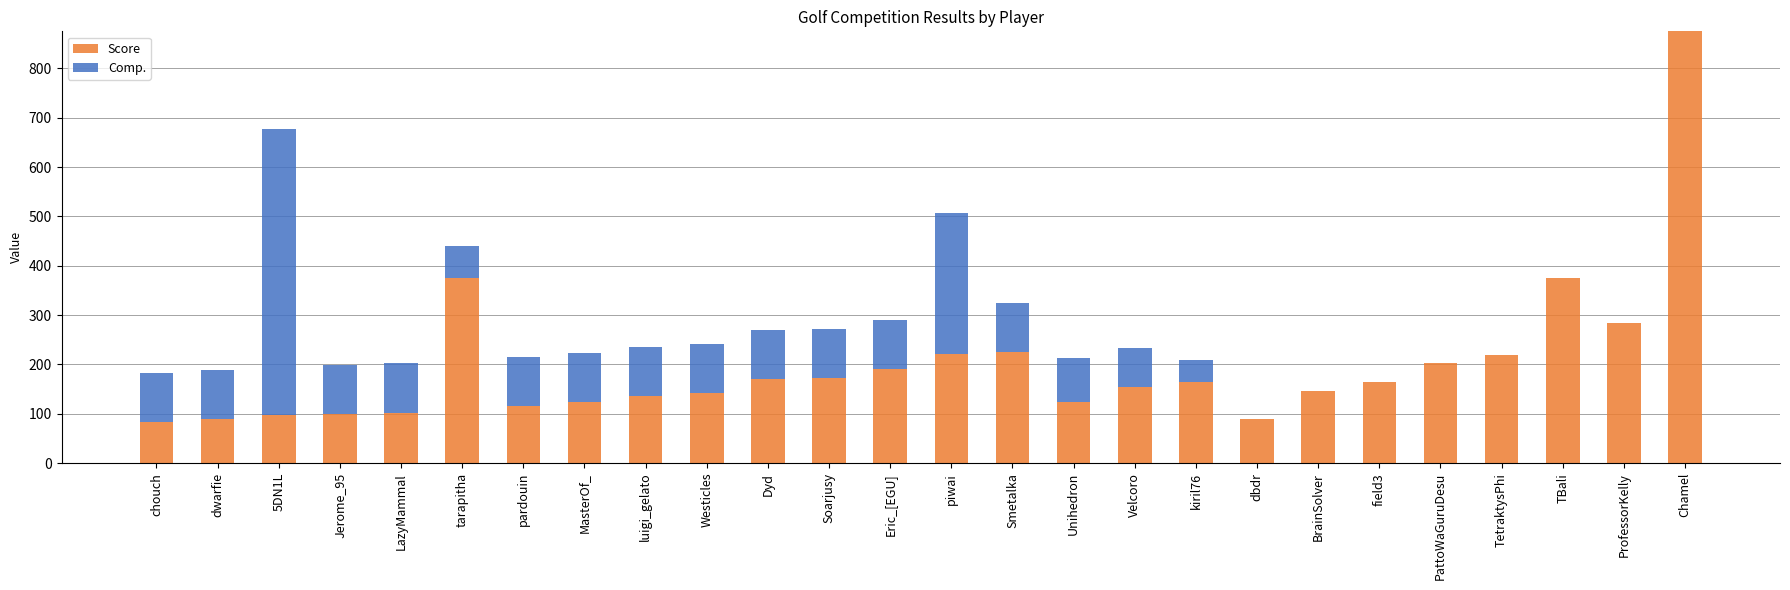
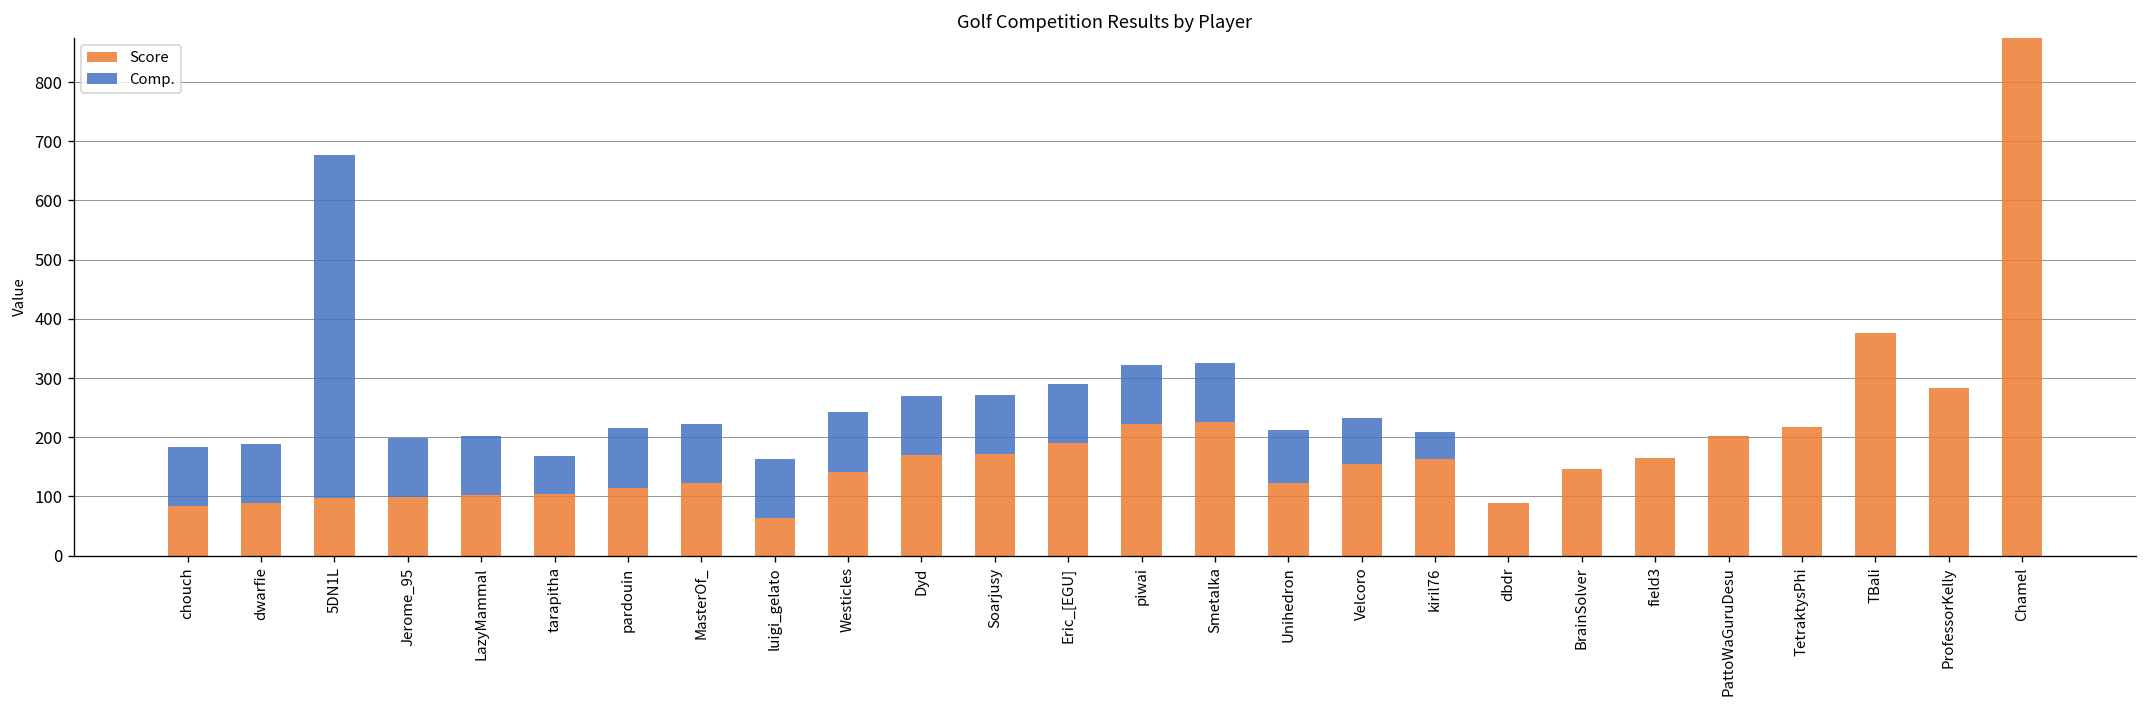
  {
    "Score": {
      "chouch": 80,
      "dwarfie": 90,
      "5DN1L": 100,
      "Jerome_95": 100,
      "LazyMammal": 100,
-     "tarapitha": 380,
+     "tarapitha": 100,
      "pardouin": 120,
      "MasterOf_": 120,
-     "luigi_gelato": 140,
+     "luigi_gelato": 60,
      "Westicles": 140,
      "Dyd": 170,
      "Soarjusy": 170,
      "Eric_[EGU]": 190,
      "piwai": 220,
      "Smetalka": 230,
      "Unihedron": 120,
      "Velcoro": 160,
      "kiril76": 160,
      "dbdr": 90,
      "BrainSolver": 150,
      "field3": 170,
      "PattoWaGuruDesu": 200,
      "TetraktysPhi": 220,
      "TBali": 380,
      "ProfessorKelly": 280,
      "Chamel": 880
    },
    "Comp.": {
      "chouch": 100,
      "dwarfie": 100,
      "5DN1L": 580,
      "Jerome_95": 100,
      "LazyMammal": 100,
      "tarapitha": 60,
      "pardouin": 100,
      "MasterOf_": 100,
      "luigi_gelato": 100,
      "Westicles": 100,
      "Dyd": 100,
      "Soarjusy": 100,
      "Eric_[EGU]": 100,
-     "piwai": 290,
+     "piwai": 100,
      "Smetalka": 100,
      "Unihedron": 90,
      "Velcoro": 80,
      "kiril76": 40,
      "dbdr": 0,
      "BrainSolver": 0,
      "field3": 0,
      "PattoWaGuruDesu": 0,
      "TetraktysPhi": 0,
      "TBali": 0,
      "ProfessorKelly": 0,
      "Chamel": 0
    }
  }
